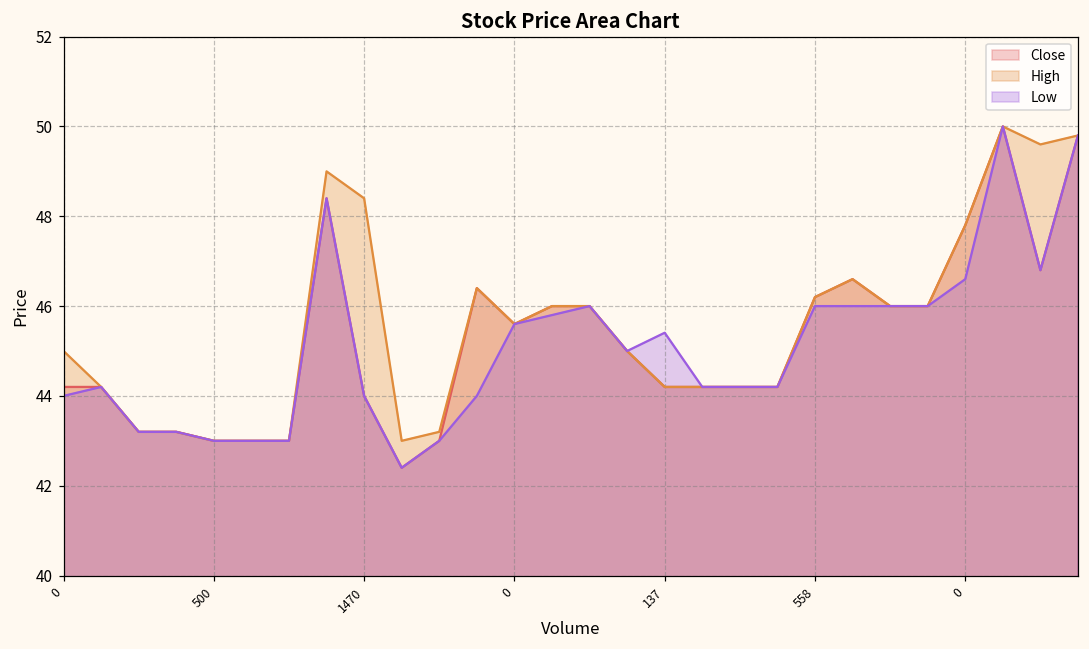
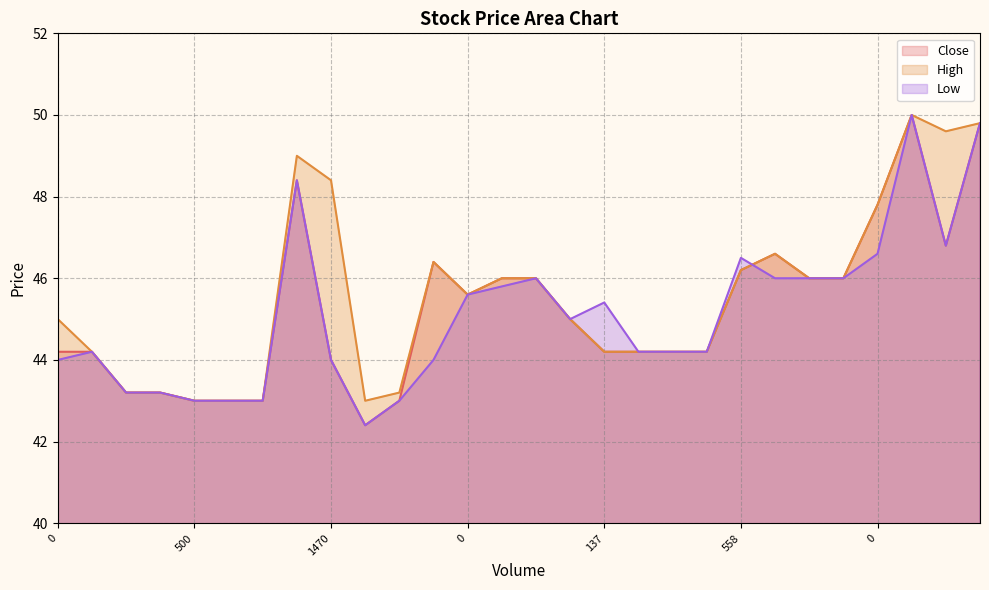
  {
    "Low": {
      "137": 45.4,
-     "558": 46.0
+     "558": 46.5
    }
  }
